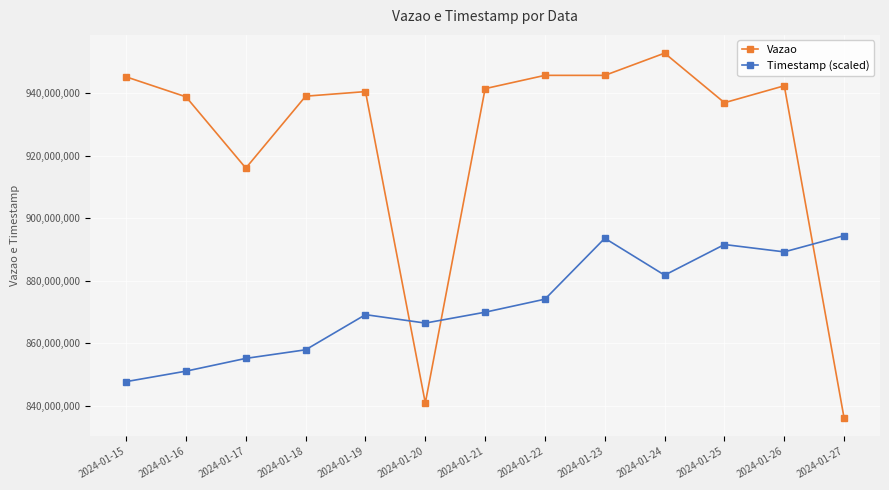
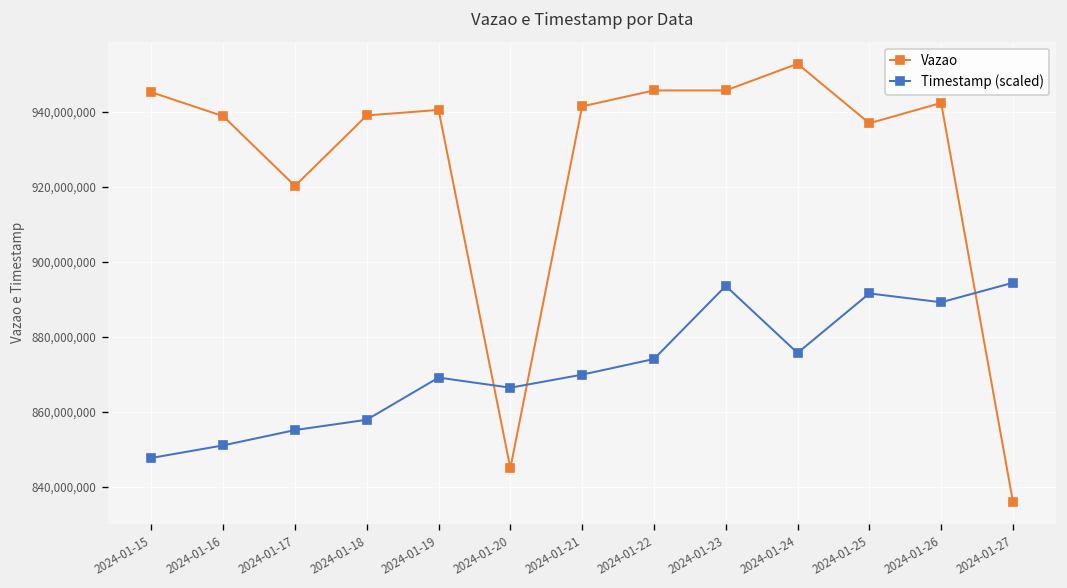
  {
    "Vazao": {
      "2024-01-15": "945,000,000",
      "2024-01-16": "939,000,000",
-     "2024-01-17": "916,000,000",
+     "2024-01-17": "920,000,000",
      "2024-01-18": "939,000,000",
      "2024-01-19": "941,000,000",
-     "2024-01-20": "841,000,000",
+     "2024-01-20": "845,000,000",
      "2024-01-21": "942,000,000",
      "2024-01-22": "946,000,000",
      "2024-01-23": "946,000,000",
      "2024-01-24": "953,000,000",
      "2024-01-25": "937,000,000",
      "2024-01-26": "942,000,000",
      "2024-01-27": "836,000,000"
    },
    "Timestamp (scaled)": {
      "2024-01-15": "848,000,000",
      "2024-01-16": "851,000,000",
      "2024-01-17": "855,000,000",
      "2024-01-18": "858,000,000",
      "2024-01-19": "869,000,000",
      "2024-01-20": "866,000,000",
      "2024-01-21": "870,000,000",
      "2024-01-22": "874,000,000",
      "2024-01-23": "894,000,000",
-     "2024-01-24": "882,000,000",
+     "2024-01-24": "876,000,000",
      "2024-01-25": "892,000,000",
      "2024-01-26": "889,000,000",
      "2024-01-27": "894,000,000"
    }
  }
